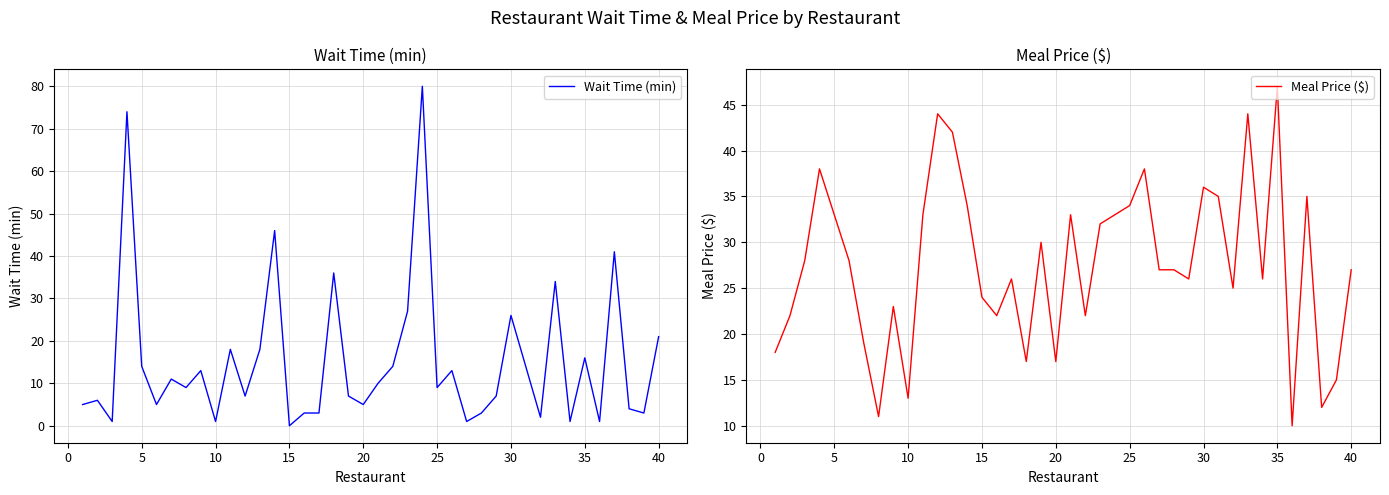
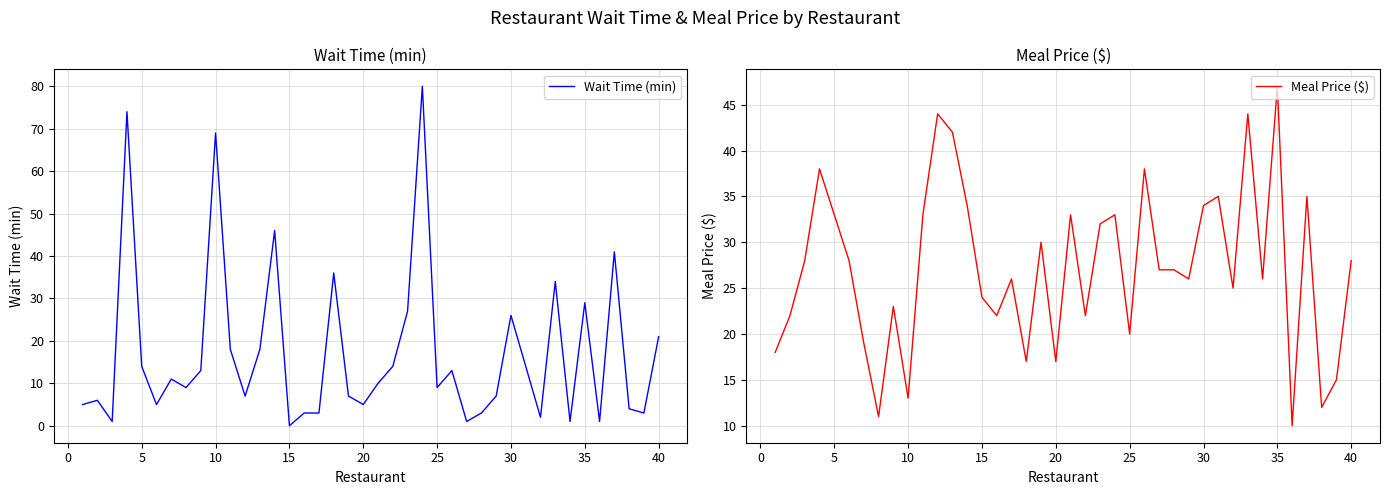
  {
    "Wait Time (min)": {
      "5": 14,
-     "10": 1,
+     "10": 69,
      "15": 0,
      "20": 5,
      "25": 9,
      "30": 26,
-     "35": 16,
+     "35": 29,
      "40": 21
    },
    "Meal Price ($)": {
      "5": 33,
      "10": 13,
      "15": 24,
      "20": 17,
-     "25": 34,
-     "30": 36,
-     "40": 27
+     "25": 20,
+     "30": 34,
+     "40": 28
    }
  }
